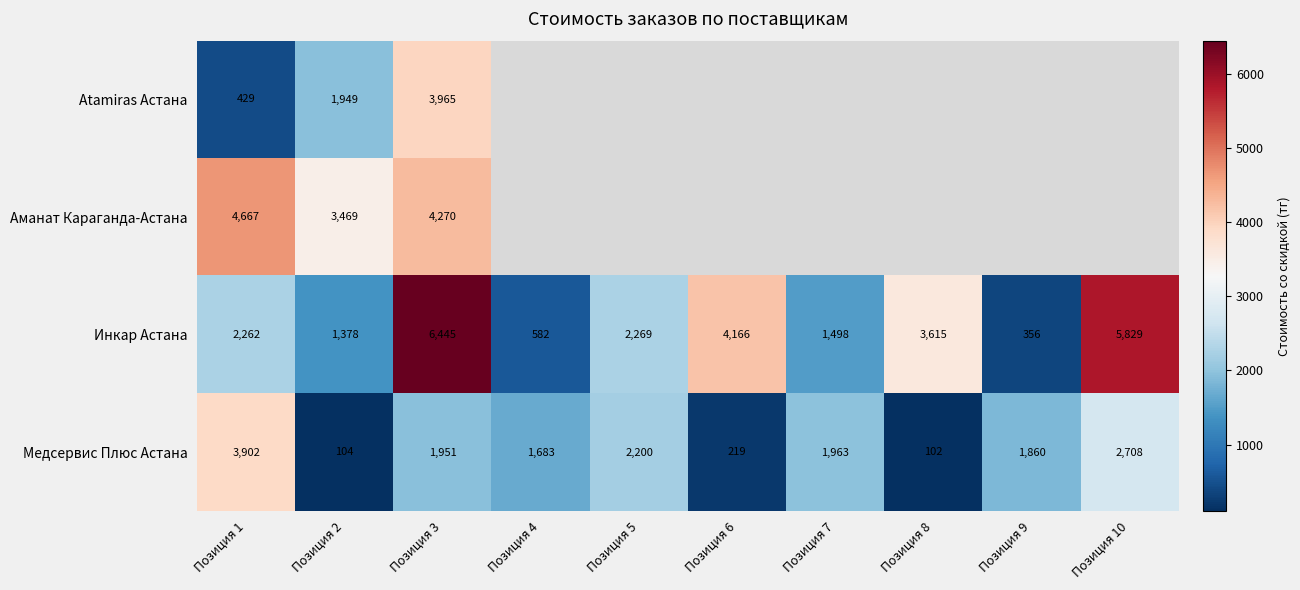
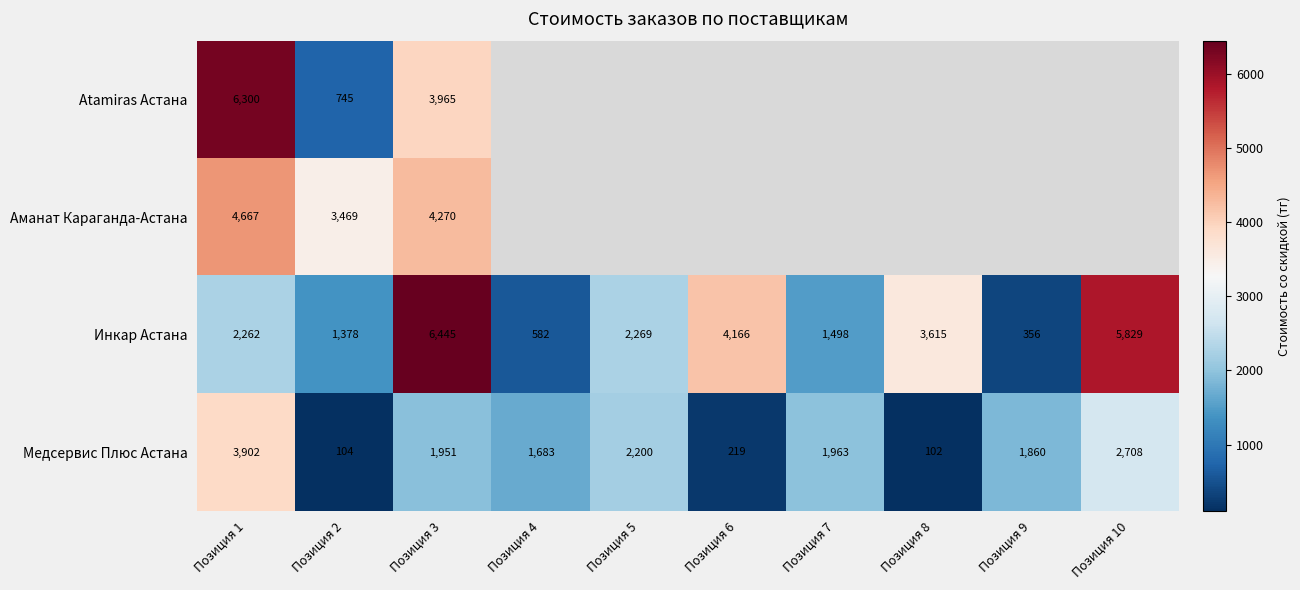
  {
    "Atamiras Астана": {
-     "Позиция 1": "429",
-     "Позиция 2": "1,949",
+     "Позиция 1": "6,300",
+     "Позиция 2": "745",
      "Позиция 3": "3,965"
    },
    "Аманат Караганда-Астана": {
      "Позиция 1": "4,667",
      "Позиция 2": "3,469",
      "Позиция 3": "4,270"
    },
    "Инкар Астана": {
      "Позиция 1": "2,262",
      "Позиция 2": "1,378",
      "Позиция 3": "6,445",
      "Позиция 4": "582",
      "Позиция 5": "2,269",
      "Позиция 6": "4,166",
      "Позиция 7": "1,498",
      "Позиция 8": "3,615",
      "Позиция 9": "356",
      "Позиция 10": "5,829"
    },
    "Медсервис Плюс Астана": {
      "Позиция 1": "3,902",
      "Позиция 2": "104",
      "Позиция 3": "1,951",
      "Позиция 4": "1,683",
      "Позиция 5": "2,200",
      "Позиция 6": "219",
      "Позиция 7": "1,963",
      "Позиция 8": "102",
      "Позиция 9": "1,860",
      "Позиция 10": "2,708"
    }
  }
